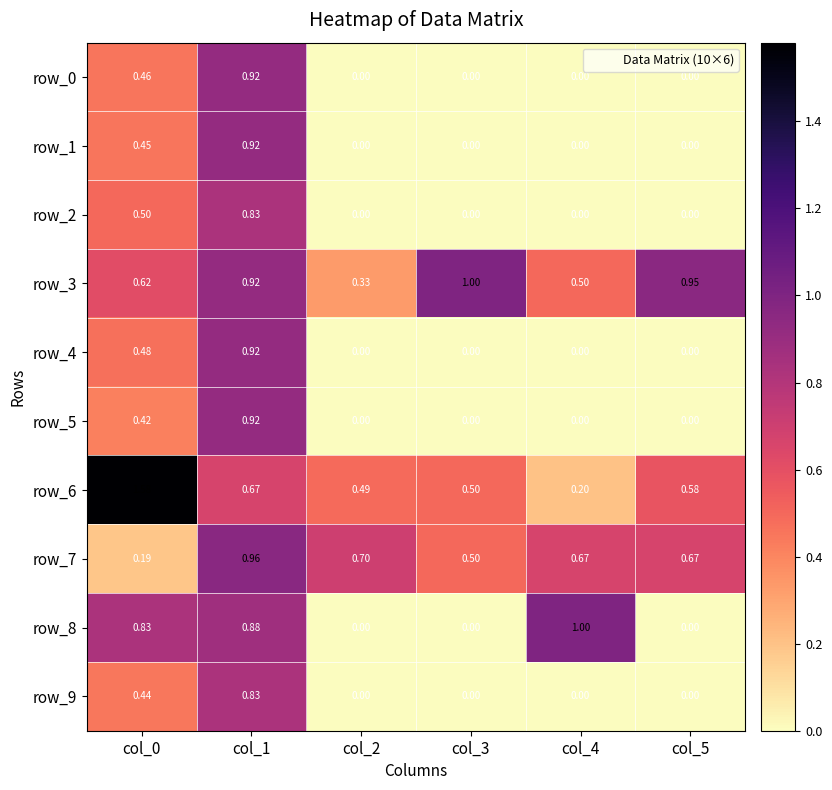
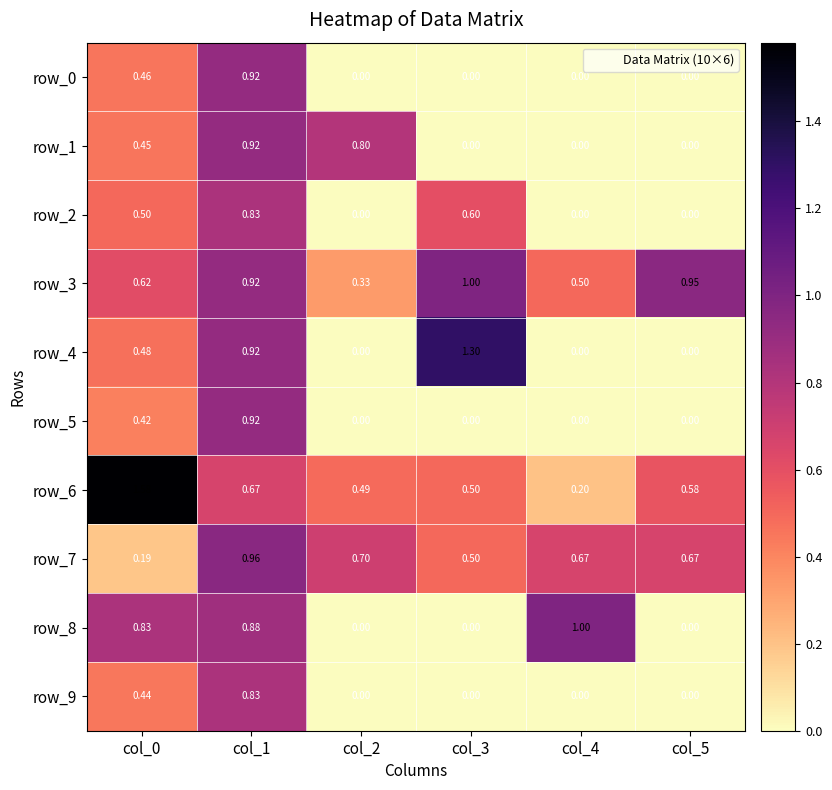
  {
    "row_0": {
      "col_0": 0.46,
      "col_1": 0.92,
      "col_2": 0.00,
      "col_3": 0.00,
      "col_4": 0.00,
      "col_5": 0.00
    },
    "row_1": {
      "col_0": 0.45,
      "col_1": 0.92,
-     "col_2": 0.00,
+     "col_2": 0.80,
      "col_3": 0.00,
      "col_4": 0.00,
      "col_5": 0.00
    },
    "row_2": {
      "col_0": 0.50,
      "col_1": 0.83,
      "col_2": 0.00,
-     "col_3": 0.00,
+     "col_3": 0.60,
      "col_4": 0.00,
      "col_5": 0.00
    },
    "row_3": {
      "col_0": 0.62,
      "col_1": 0.92,
      "col_2": 0.33,
      "col_3": 1.00,
      "col_4": 0.50,
      "col_5": 0.95
    },
    "row_4": {
      "col_0": 0.48,
      "col_1": 0.92,
      "col_2": 0.00,
-     "col_3": 0.00,
+     "col_3": 1.30,
      "col_4": 0.00,
      "col_5": 0.00
    },
    "row_5": {
      "col_0": 0.42,
      "col_1": 0.92,
      "col_2": 0.00,
      "col_3": 0.00,
      "col_4": 0.00,
      "col_5": 0.00
    },
    "row_6": {
      "col_1": 0.67,
      "col_2": 0.49,
      "col_3": 0.50,
      "col_4": 0.20,
      "col_5": 0.58
    },
    "row_7": {
      "col_0": 0.19,
      "col_1": 0.96,
      "col_2": 0.70,
      "col_3": 0.50,
      "col_4": 0.67,
      "col_5": 0.67
    },
    "row_8": {
      "col_0": 0.83,
      "col_1": 0.88,
      "col_2": 0.00,
      "col_3": 0.00,
      "col_4": 1.00,
      "col_5": 0.00
    },
    "row_9": {
      "col_0": 0.44,
      "col_1": 0.83,
      "col_2": 0.00,
      "col_3": 0.00,
      "col_4": 0.00,
      "col_5": 0.00
    }
  }
